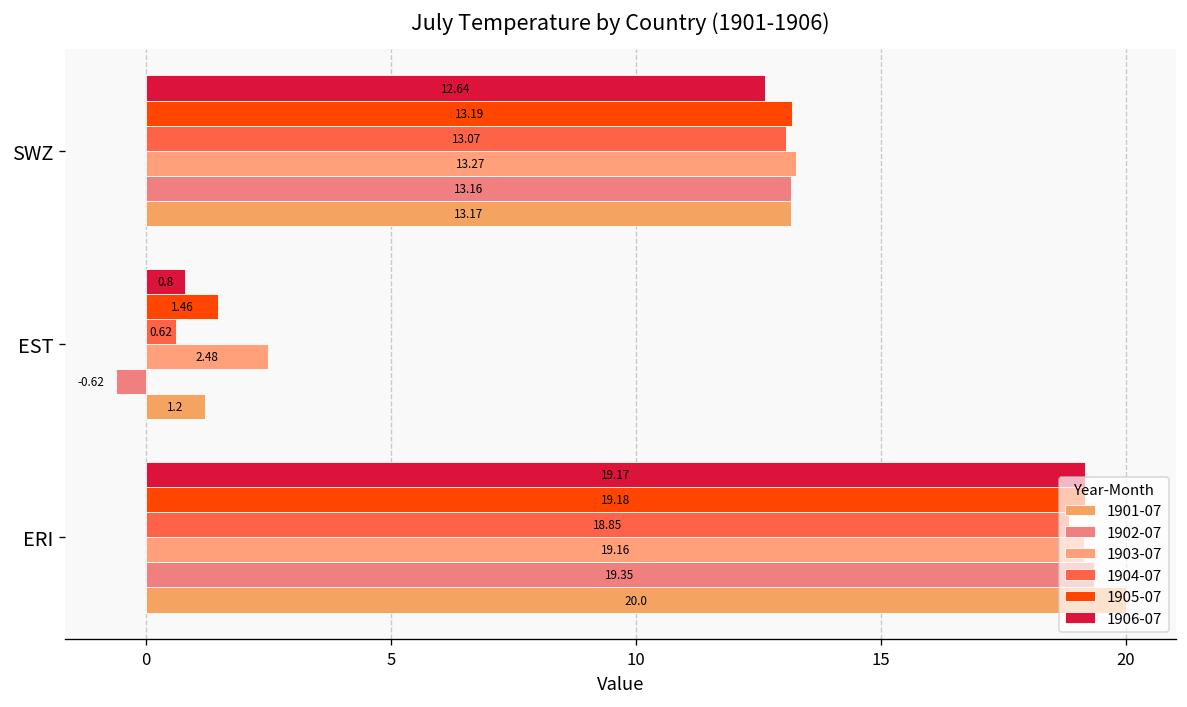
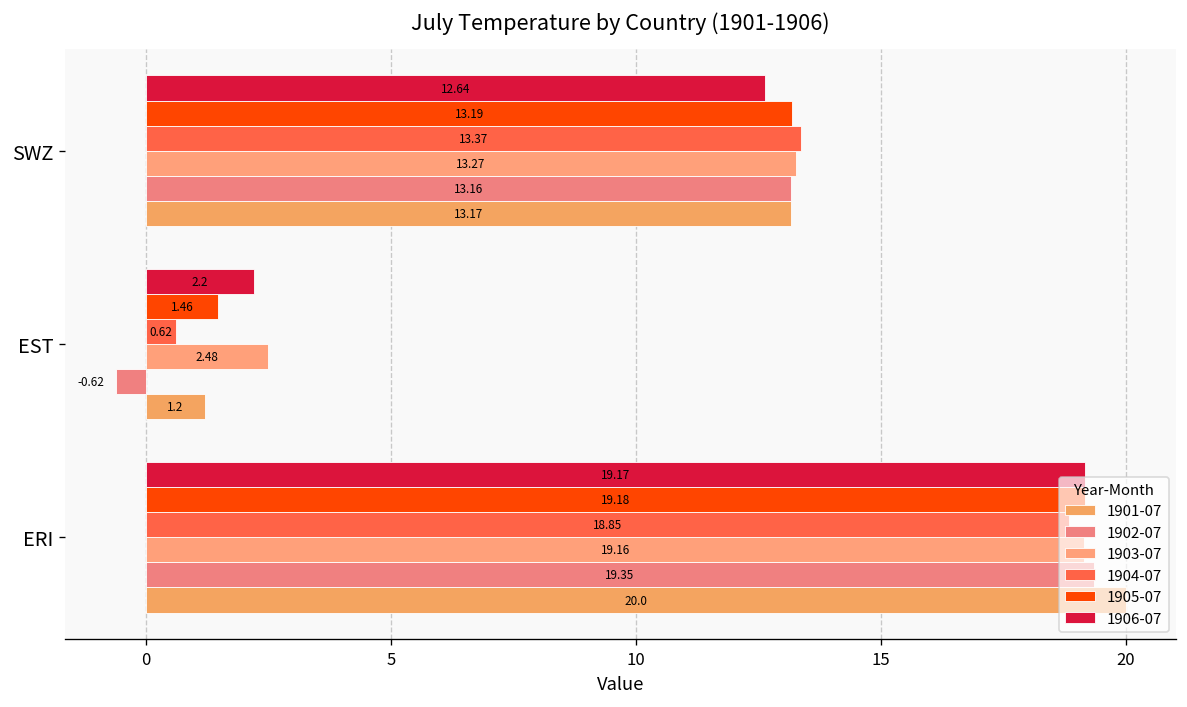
  {
    "1904-07": {
-     "SWZ": 13.07,
+     "SWZ": 13.37,
      "EST": 0.62
    },
    "1905-07": {
      "SWZ": 13.19,
      "EST": 1.46
    },
    "1906-07": {
      "SWZ": 12.64,
-     "EST": 0.8
+     "EST": 2.2
    }
  }
